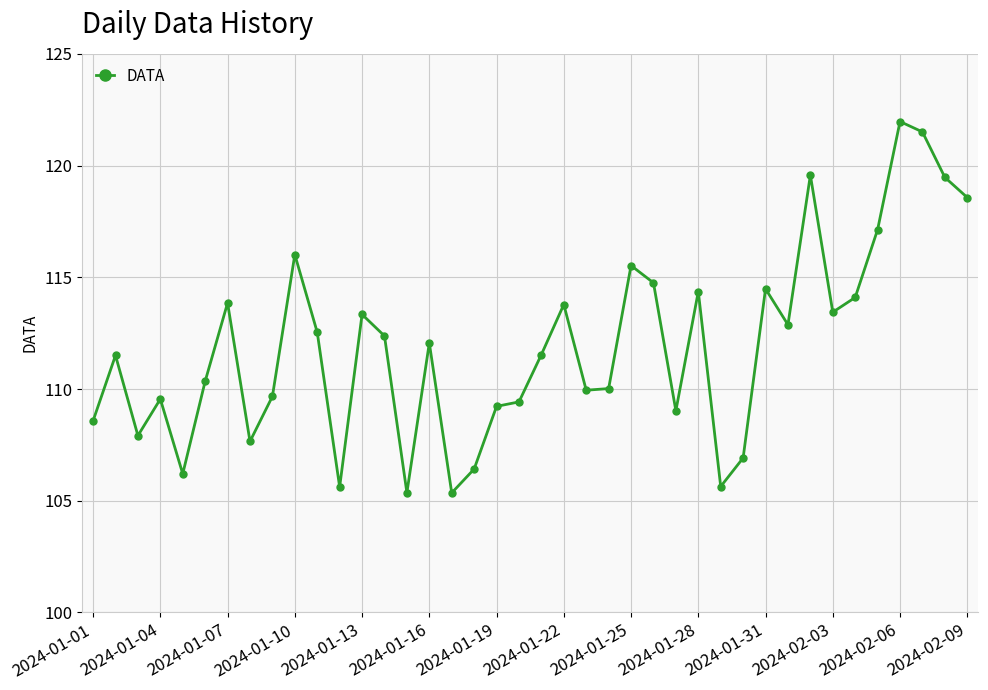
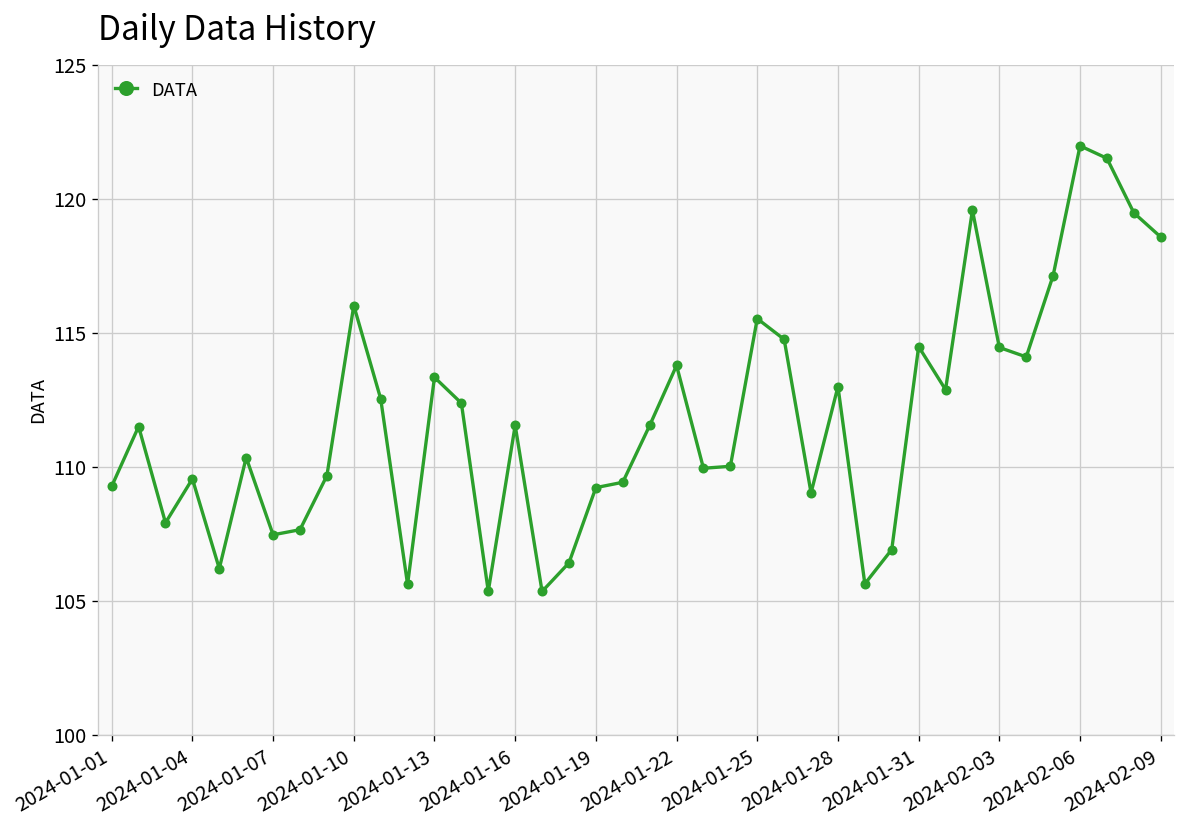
  {
-   "2024-01-01": 108.6,
+   "2024-01-01": 109.3,
    "2024-01-04": 109.6,
-   "2024-01-07": 113.9,
+   "2024-01-07": 107.5,
    "2024-01-10": 116.0,
    "2024-01-13": 113.3,
-   "2024-01-16": 112.1,
+   "2024-01-16": 111.5,
    "2024-01-19": 109.2,
    "2024-01-22": 113.8,
    "2024-01-25": 115.5,
-   "2024-01-28": 114.4,
+   "2024-01-28": 113.0,
    "2024-01-31": 114.5,
-   "2024-02-03": 113.4,
+   "2024-02-03": 114.5,
    "2024-02-06": 122.0,
    "2024-02-09": 118.6
  }
